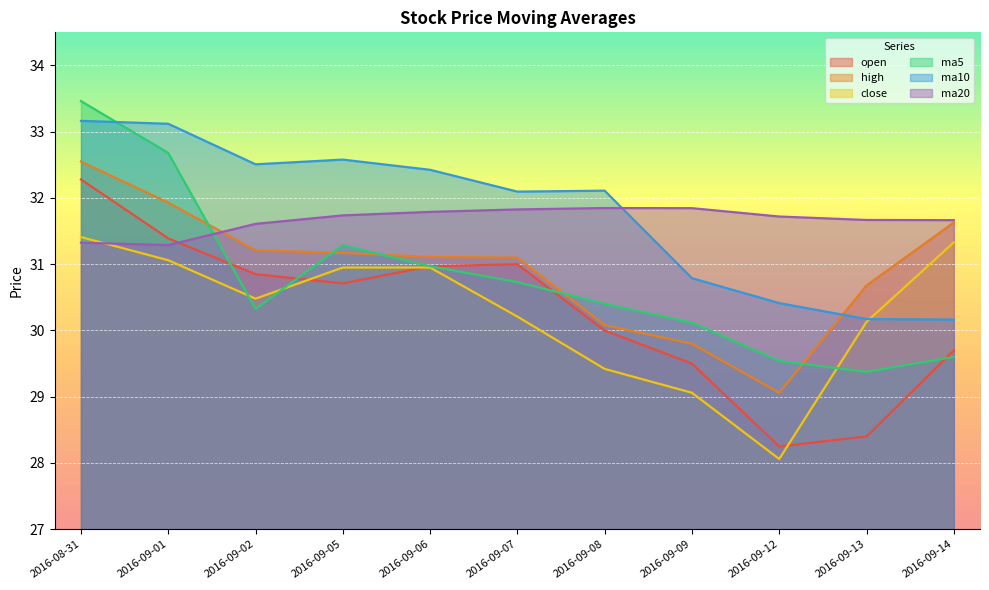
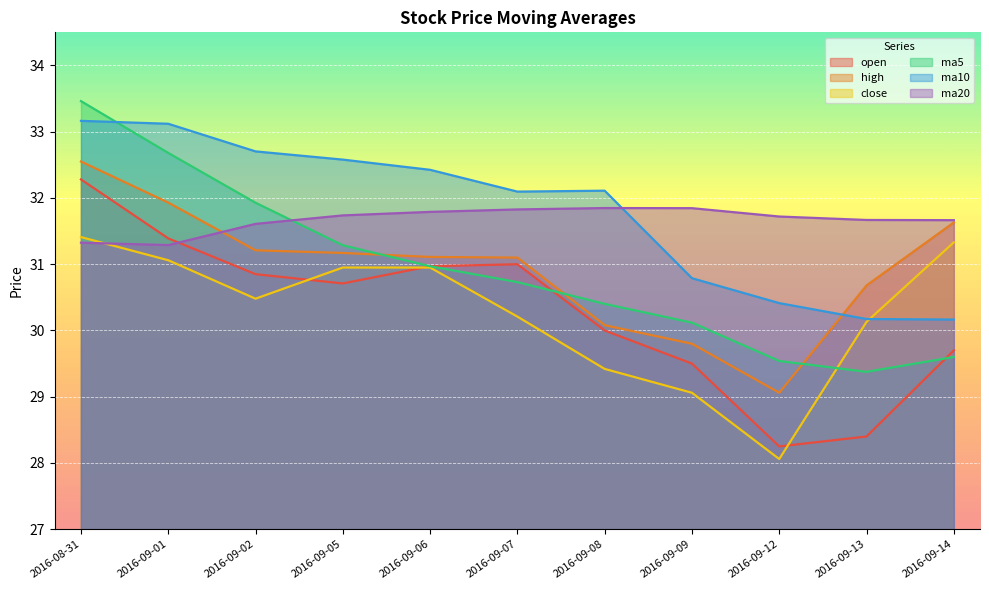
  {
    "ma5": {
      "2016-08-31": 33.5,
      "2016-09-01": 32.7,
-     "2016-09-02": 30.3,
+     "2016-09-02": 31.9,
      "2016-09-05": 31.3,
      "2016-09-07": 30.7,
      "2016-09-08": 30.4,
      "2016-09-09": 30.1,
      "2016-09-12": 29.5,
      "2016-09-13": 29.4,
      "2016-09-14": 29.6
    },
    "ma10": {
      "2016-08-31": 33.2,
      "2016-09-01": 33.1,
-     "2016-09-02": 32.5,
+     "2016-09-02": 32.7,
      "2016-09-05": 32.6,
      "2016-09-06": 32.4,
      "2016-09-07": 32.1,
      "2016-09-08": 32.1,
      "2016-09-09": 30.8,
      "2016-09-12": 30.4,
      "2016-09-13": 30.2,
      "2016-09-14": 30.2
    },
    "ma20": {
      "2016-08-31": 31.3,
      "2016-09-01": 31.3,
      "2016-09-02": 31.6,
      "2016-09-05": 31.7,
      "2016-09-06": 31.8,
      "2016-09-07": 31.8,
      "2016-09-08": 31.8,
      "2016-09-09": 31.8,
      "2016-09-12": 31.7,
      "2016-09-13": 31.7
    }
  }
